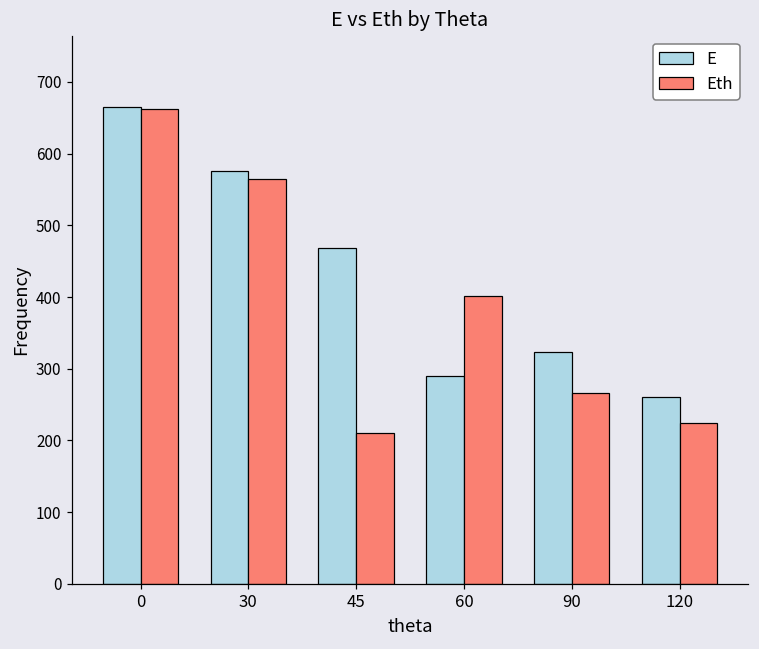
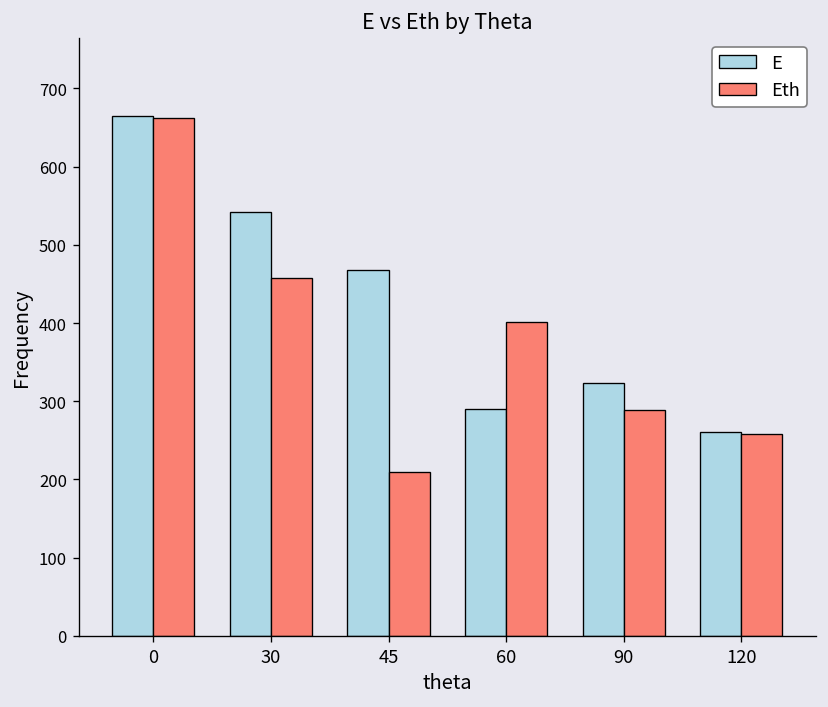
  {
    "E": {
      "0": 670,
-     "30": 580,
+     "30": 540,
      "45": 470,
      "60": 290,
      "90": 320,
      "120": 260
    },
    "Eth": {
      "0": 660,
-     "30": 560,
+     "30": 460,
      "45": 210,
      "60": 400,
-     "90": 270,
-     "120": 220
+     "90": 290,
+     "120": 260
    }
  }
